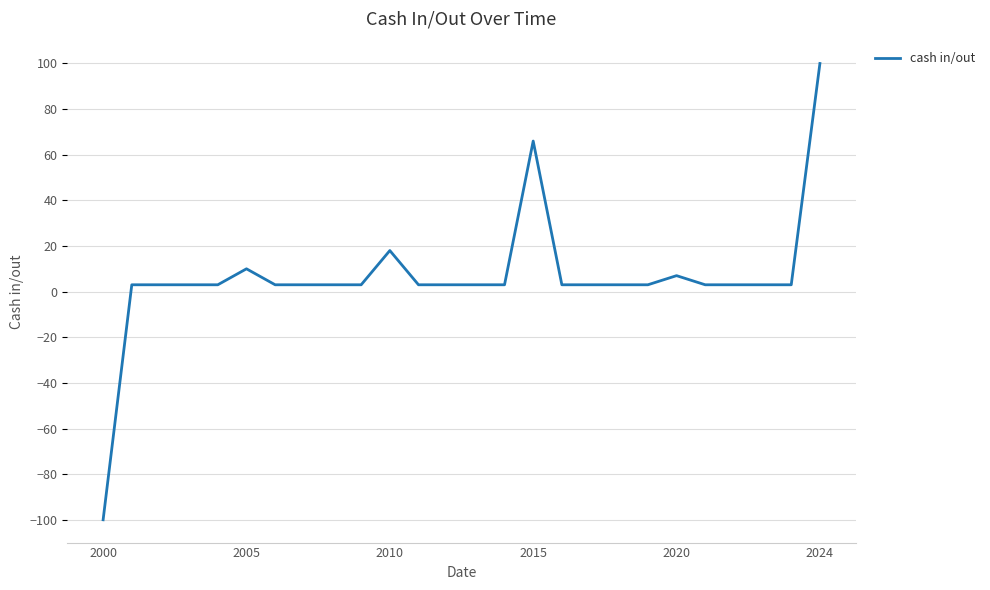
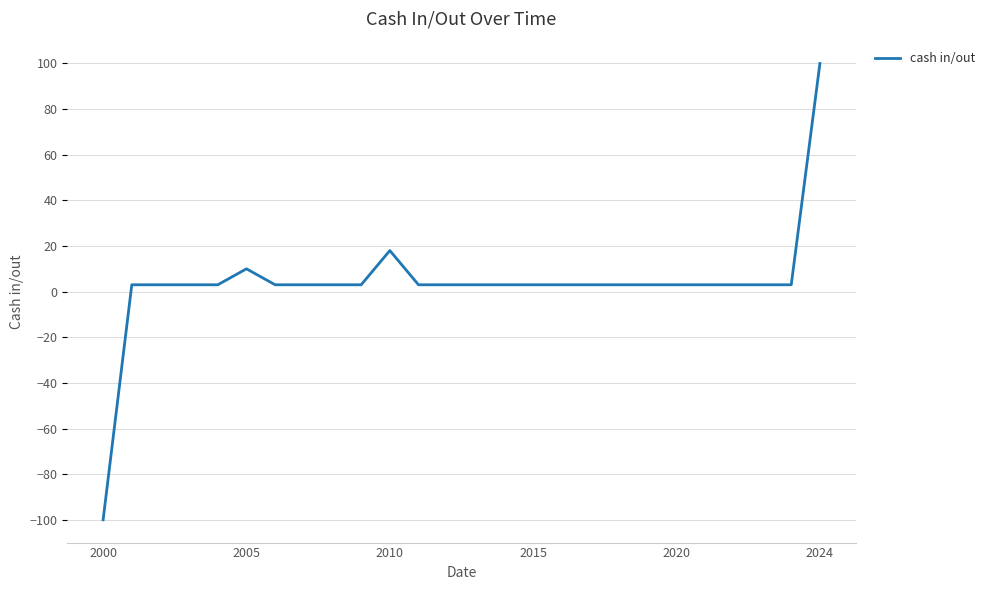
  {
    "2000": -100,
    "2005": 10,
    "2010": 18,
-   "2015": 66,
-   "2020": 7,
+   "2015": 3,
+   "2020": 3,
    "2024": 100
  }
